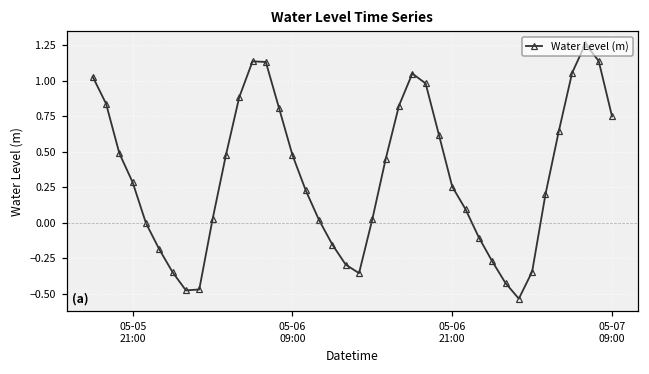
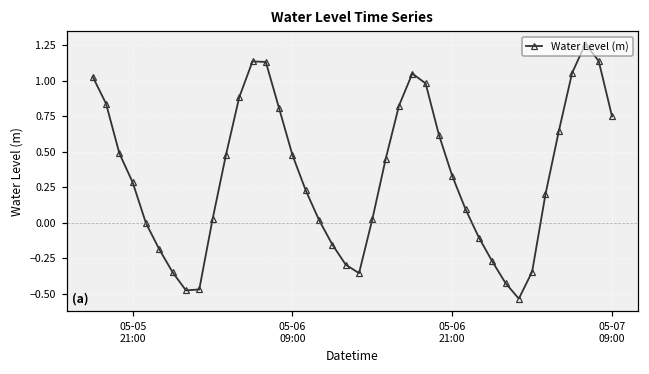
  {
    "05-05 21:00": 0.28,
    "05-06 09:00": 0.48,
-   "05-06 21:00": 0.25,
+   "05-06 21:00": 0.33,
    "05-07 09:00": 0.75
  }
